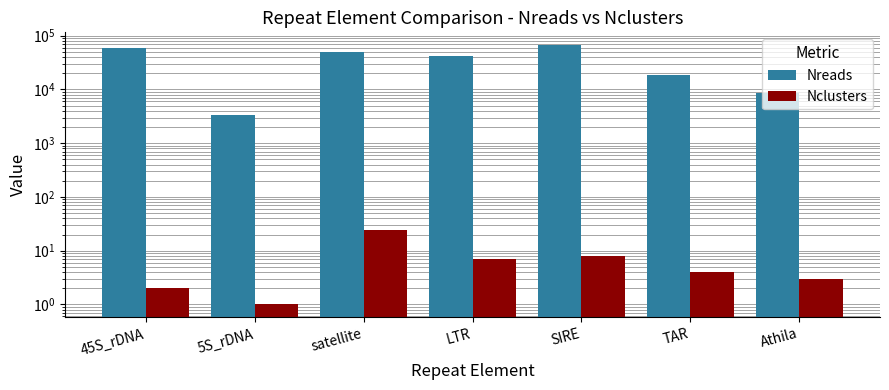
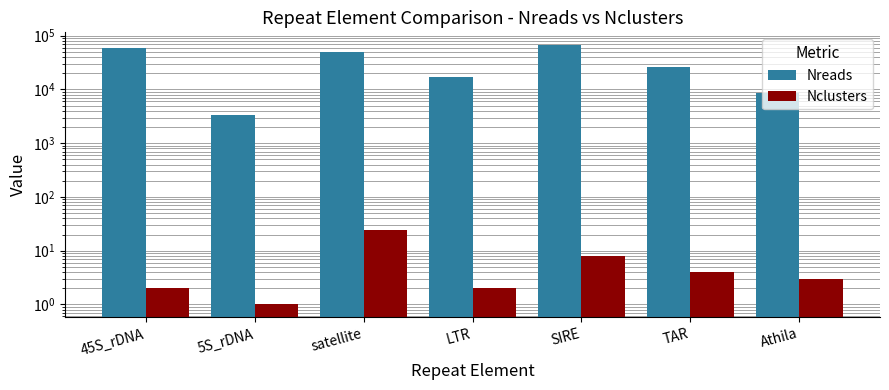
  {
    "Nreads": {
      "45S_rDNA": 60000,
      "5S_rDNA": 3000,
      "satellite": 50000,
-     "LTR": 40000,
+     "LTR": 17000,
      "SIRE": 70000,
-     "TAR": 18000
+     "TAR": 30000
    },
    "Nclusters": {
      "45S_rDNA": 2,
      "5S_rDNA": 1,
      "satellite": 20,
-     "LTR": 7,
+     "LTR": 2,
      "SIRE": 8,
      "TAR": 4,
      "Athila": 3
    }
  }
